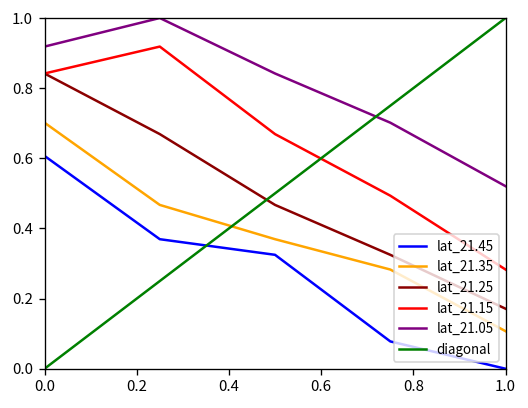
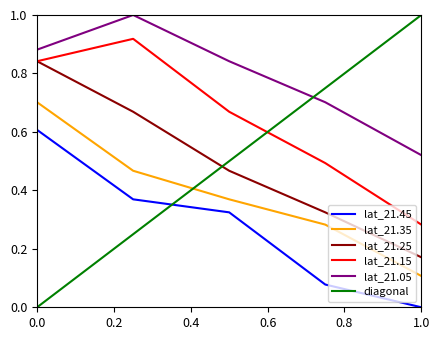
  {
    "lat_21.45": {
      "0.0": 0.61,
      "1.0": 0.00
    },
    "lat_21.35": {
      "0.0": 0.70,
      "1.0": 0.11
    },
    "lat_21.25": {
      "1.0": 0.17
    },
    "lat_21.15": {
      "1.0": 0.28
    },
    "lat_21.05": {
-     "0.0": 0.92,
+     "0.0": 0.88,
      "1.0": 0.52
    },
    "diagonal": {
      "0.0": 0.00,
      "1.0": 1.00
    }
  }
